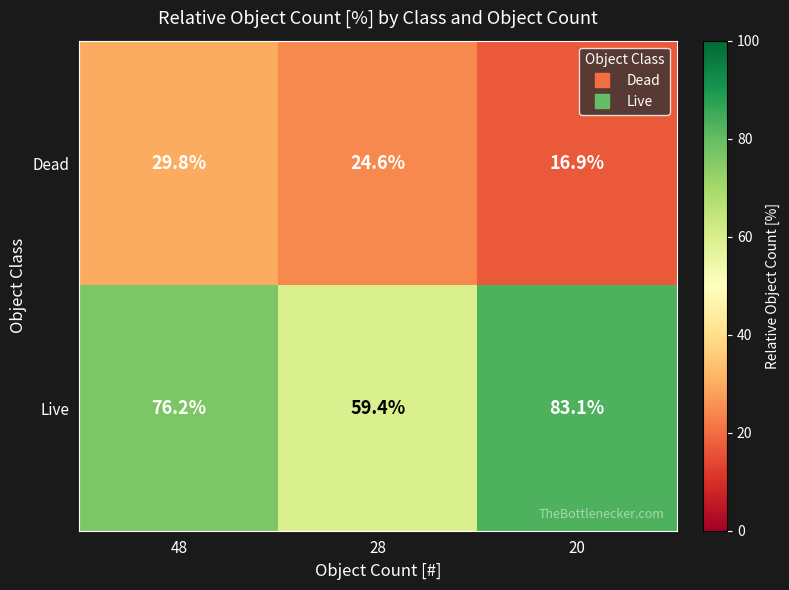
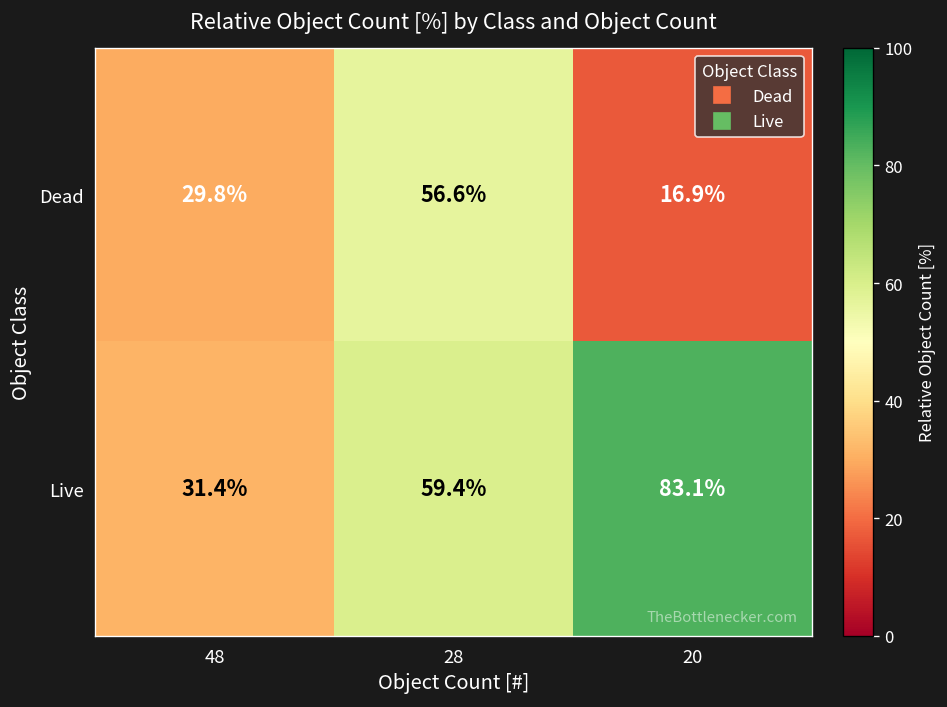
  {
    "Dead": {
      "48": "29.8%",
-     "28": "24.6%",
+     "28": "56.6%",
      "20": "16.9%"
    },
    "Live": {
-     "48": "76.2%",
+     "48": "31.4%",
      "28": "59.4%"
    }
  }
